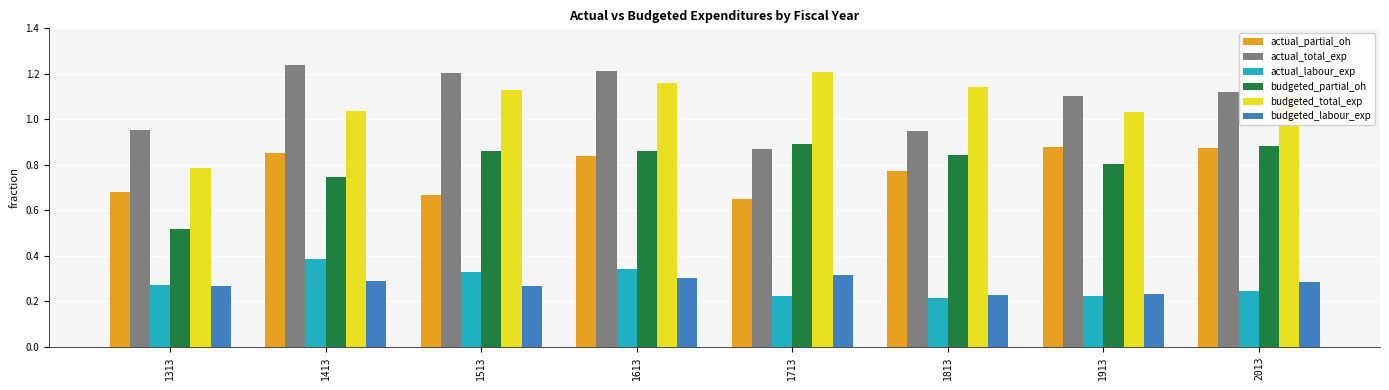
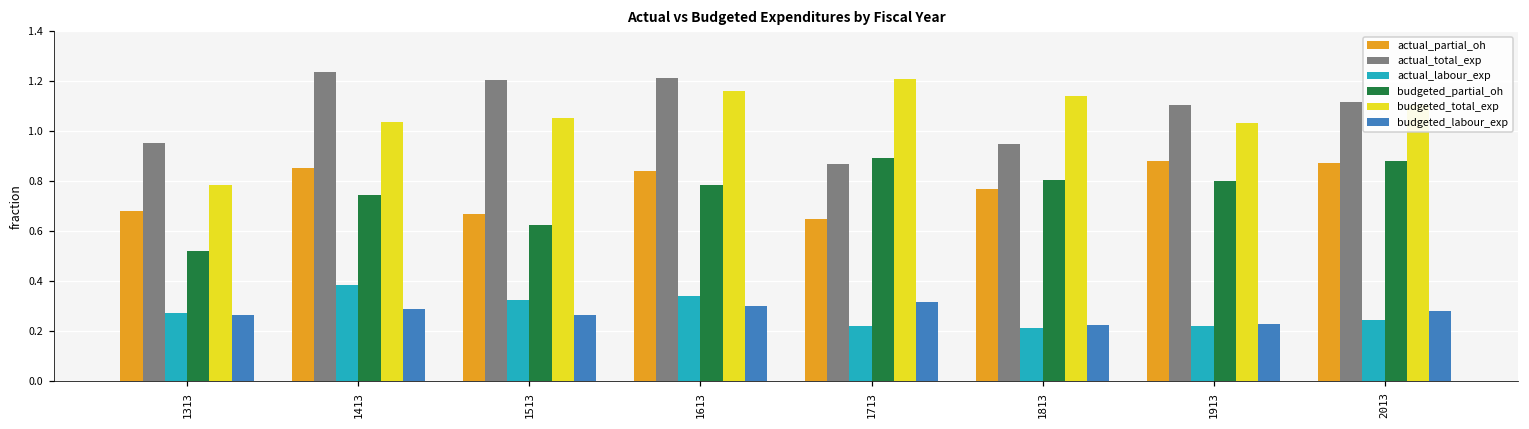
  {
    "actual_partial_oh": {
      "1313": 0.68,
      "1413": 0.85,
      "1513": 0.67,
      "1613": 0.84,
      "1713": 0.65,
      "1813": 0.77,
      "1913": 0.88,
      "2013": 0.87
    },
    "actual_total_exp": {
      "1313": 0.95,
      "1413": 1.24,
      "1513": 1.20,
      "1613": 1.21,
      "1713": 0.87,
      "1813": 0.95,
      "1913": 1.10,
      "2013": 1.12
    },
    "budgeted_partial_oh": {
      "1313": 0.52,
      "1413": 0.74,
-     "1513": 0.86,
-     "1613": 0.86,
+     "1513": 0.63,
+     "1613": 0.79,
      "1713": 0.89,
-     "1813": 0.84,
+     "1813": 0.80,
      "1913": 0.80,
      "2013": 0.88
    },
    "budgeted_total_exp": {
      "1313": 0.78,
      "1413": 1.04,
-     "1513": 1.13,
+     "1513": 1.05,
      "1613": 1.16,
      "1713": 1.21,
      "1813": 1.14,
      "1913": 1.03
    }
  }
